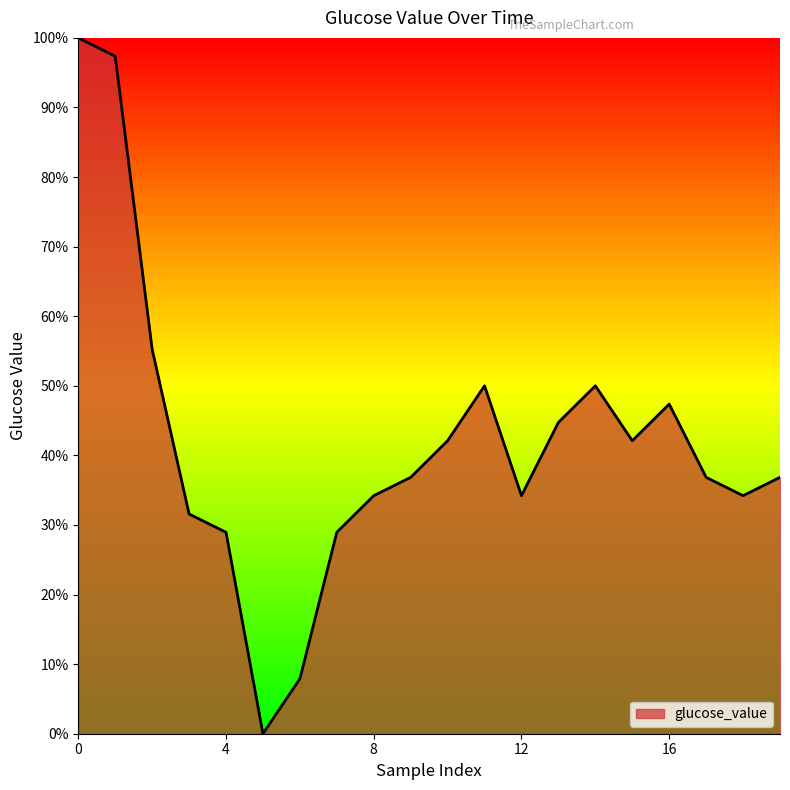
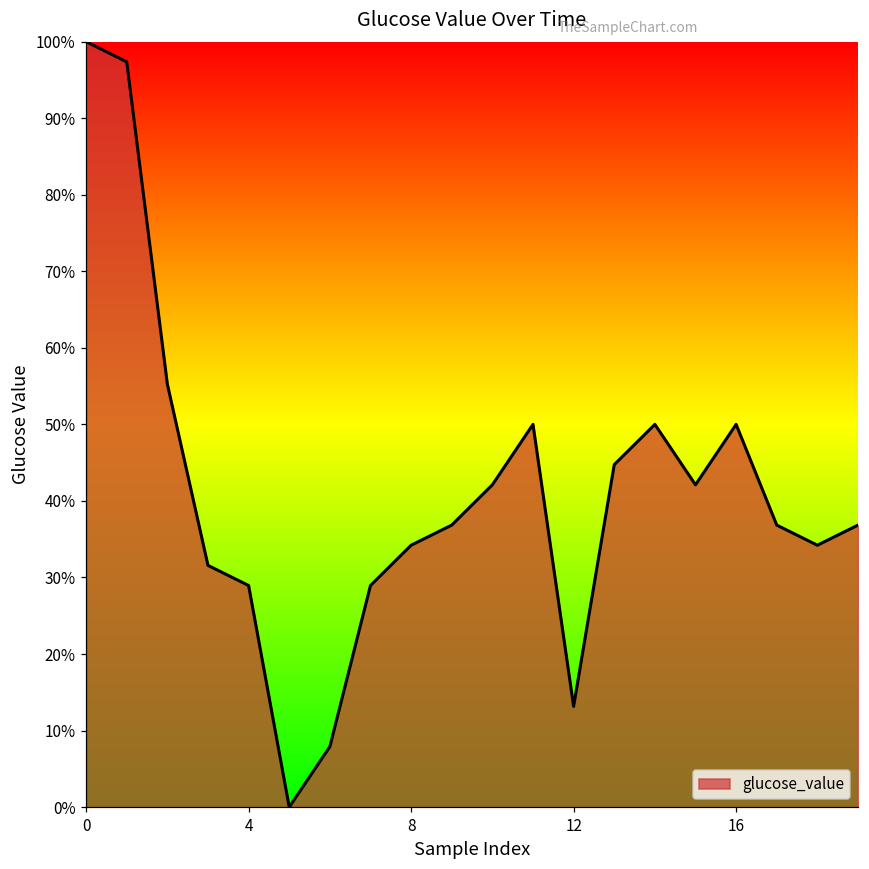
  {
    "0": "100%",
    "4": "29%",
    "8": "34%",
-   "12": "34%",
-   "16": "47%"
+   "12": "13%",
+   "16": "50%"
  }
